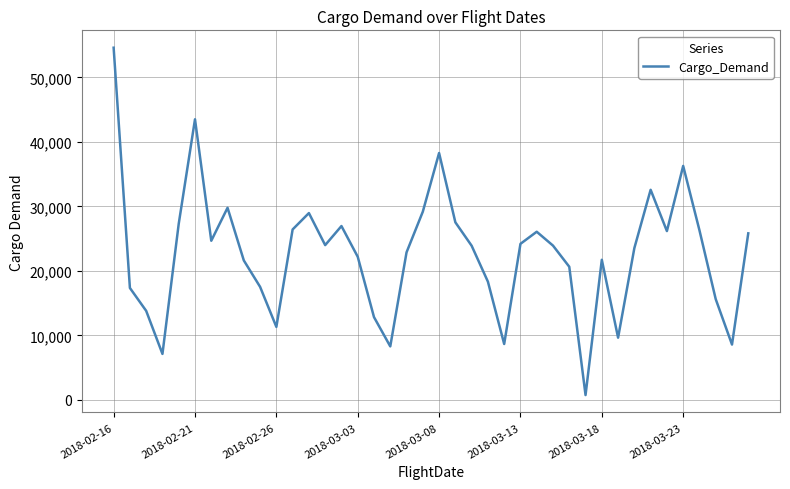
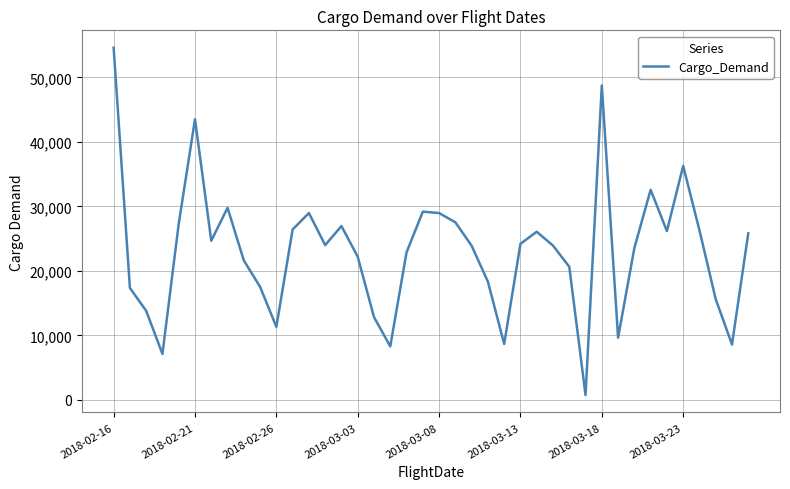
  {
    "2018-02-16": "55,000",
    "2018-02-21": "44,000",
    "2018-02-26": "11,000",
    "2018-03-03": "22,000",
-   "2018-03-08": "38,000",
+   "2018-03-08": "29,000",
    "2018-03-13": "24,000",
-   "2018-03-18": "22,000",
+   "2018-03-18": "49,000",
    "2018-03-23": "36,000"
  }
